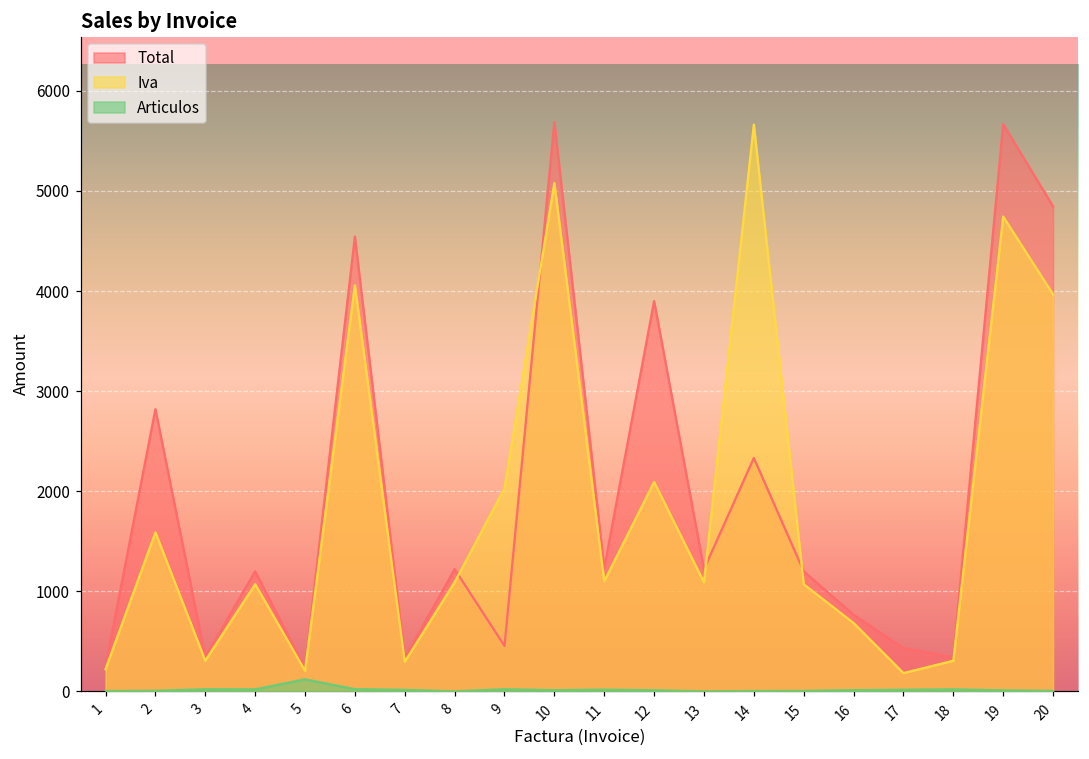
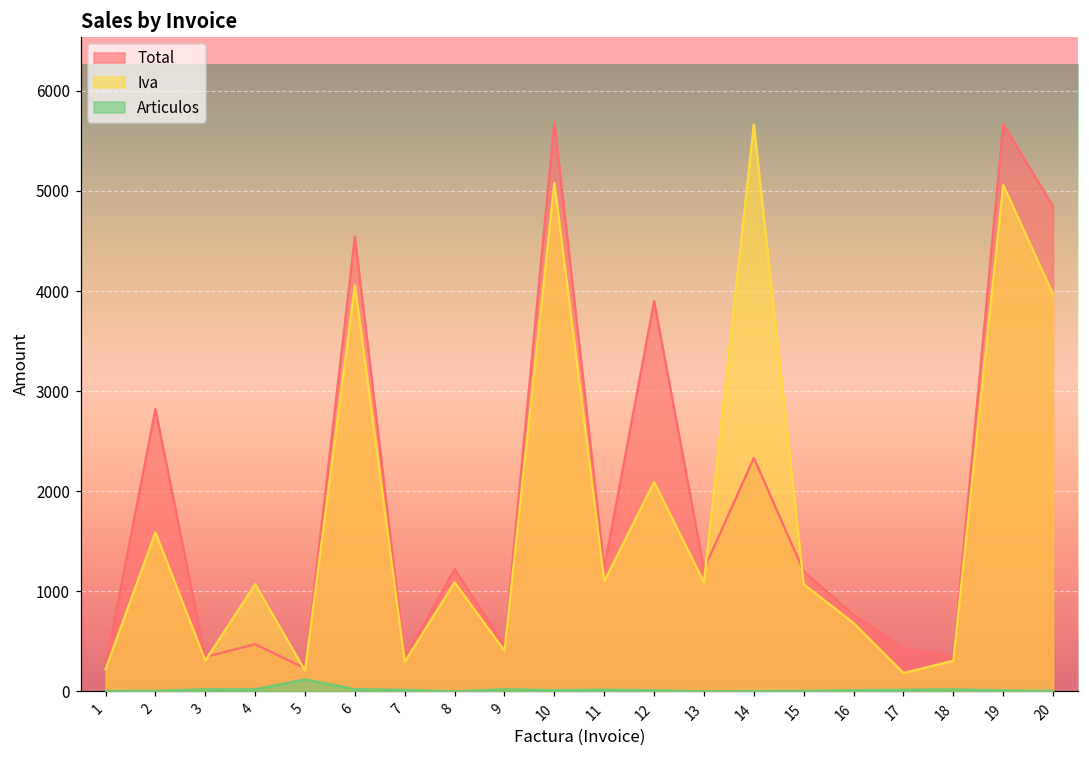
  {
    "Total": {
      "2": 2800,
      "3": 300,
-     "4": 1200,
+     "4": 500,
      "6": 4500,
      "7": 300,
      "8": 1200,
      "9": 500,
      "10": 5700,
      "11": 1200,
      "12": 3900,
      "13": 1200,
      "14": 2300,
      "15": 1200,
      "16": 800,
      "17": 400,
      "18": 300,
      "19": 5700,
      "20": 4800
    },
    "Iva": {
      "2": 1600,
      "3": 300,
      "4": 1100,
      "6": 4100,
      "7": 300,
      "8": 1100,
-     "9": 2000,
+     "9": 400,
      "10": 5100,
      "11": 1100,
      "12": 2100,
      "13": 1100,
      "14": 5700,
      "15": 1100,
      "16": 700,
      "17": 200,
      "18": 300,
-     "19": 4700,
+     "19": 5100,
      "20": 4000
    },
    "Articulos": {
      "1": 0,
      "2": 0,
      "3": 0,
      "4": 0,
      "5": 100,
      "6": 0,
      "7": 0,
      "8": 0,
      "9": 0,
      "10": 0,
      "11": 0,
      "12": 0,
      "13": 0,
      "14": 0,
      "15": 0,
      "16": 0,
      "17": 0,
      "18": 0,
      "19": 0,
      "20": 0
    }
  }
